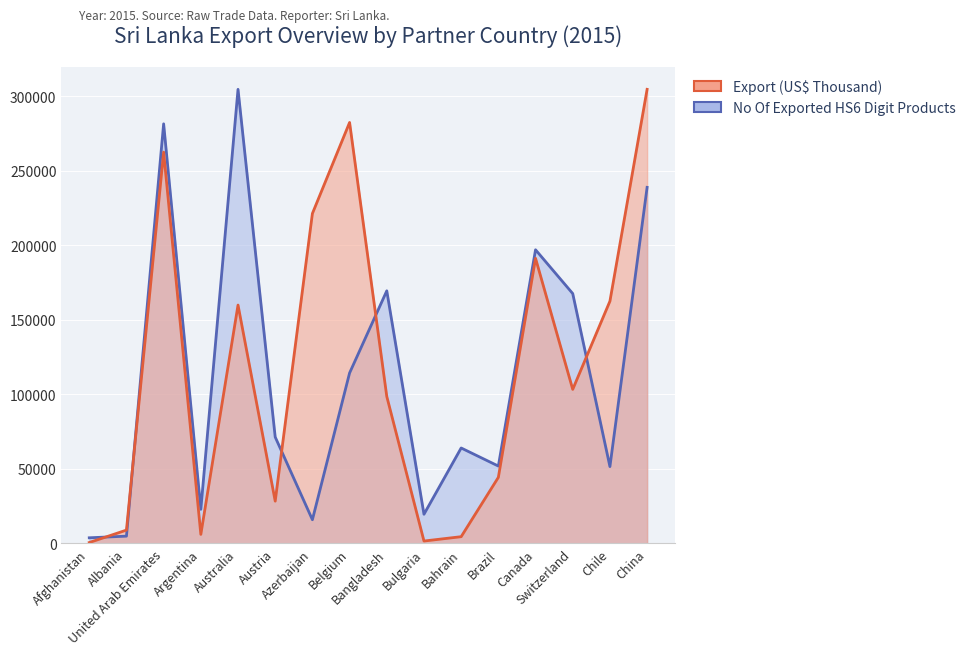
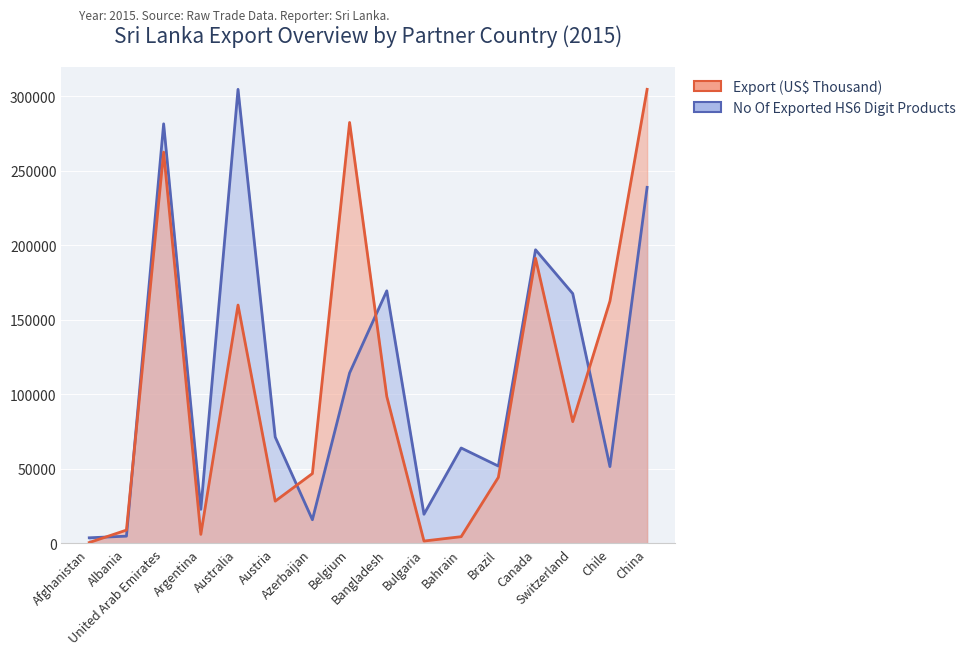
  {
    "Export (US$ Thousand)": {
      "Afghanistan": 0,
      "Albania": 9000,
      "United Arab Emirates": 262000,
      "Argentina": 6000,
      "Australia": 160000,
      "Austria": 28000,
-     "Azerbaijan": 221000,
+     "Azerbaijan": 47000,
      "Belgium": 282000,
      "Bangladesh": 98000,
      "Bulgaria": 1000,
      "Bahrain": 4000,
      "Brazil": 44000,
      "Canada": 191000,
-     "Switzerland": 103000,
+     "Switzerland": 82000,
      "Chile": 162000,
      "China": 305000
    }
  }
